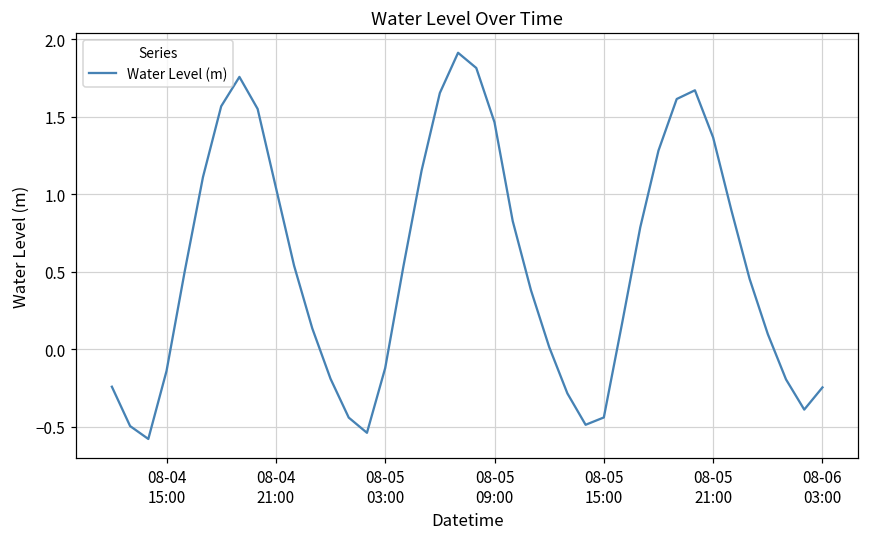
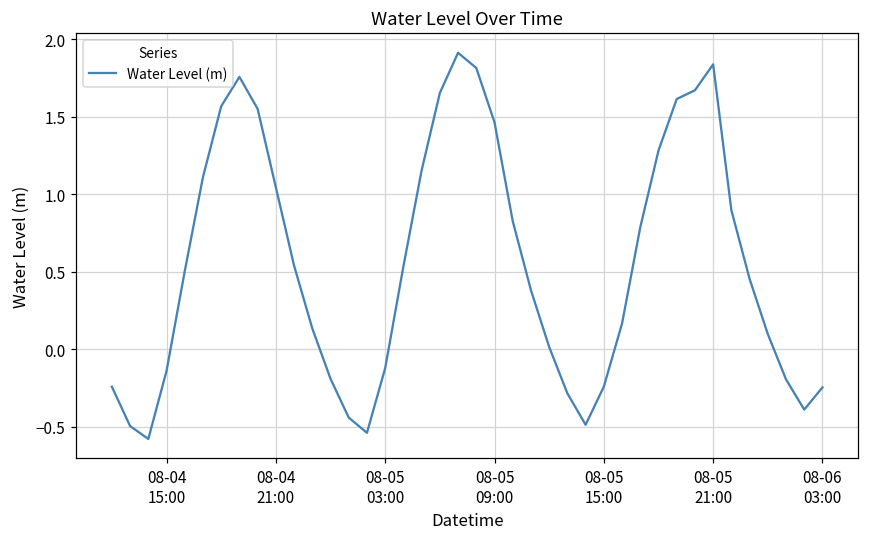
  {
    "08-04 15:00": -0.14,
    "08-04 21:00": 1.04,
    "08-05 03:00": -0.12,
    "08-05 09:00": 1.46,
-   "08-05 15:00": -0.44,
-   "08-05 21:00": 1.36,
+   "08-05 15:00": -0.24,
+   "08-05 21:00": 1.84,
    "08-06 03:00": -0.25
  }
